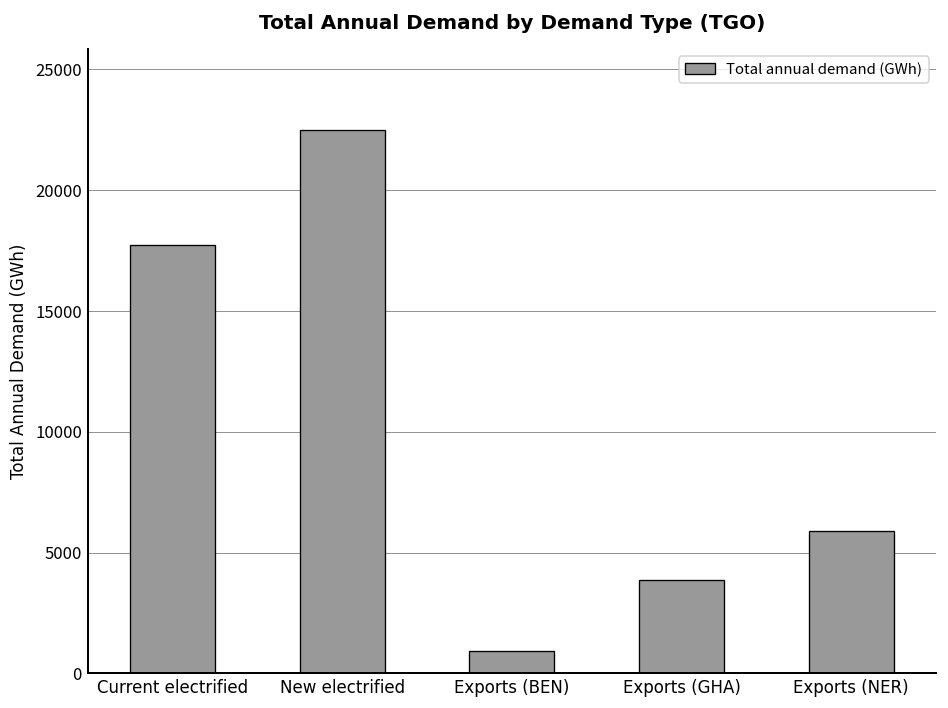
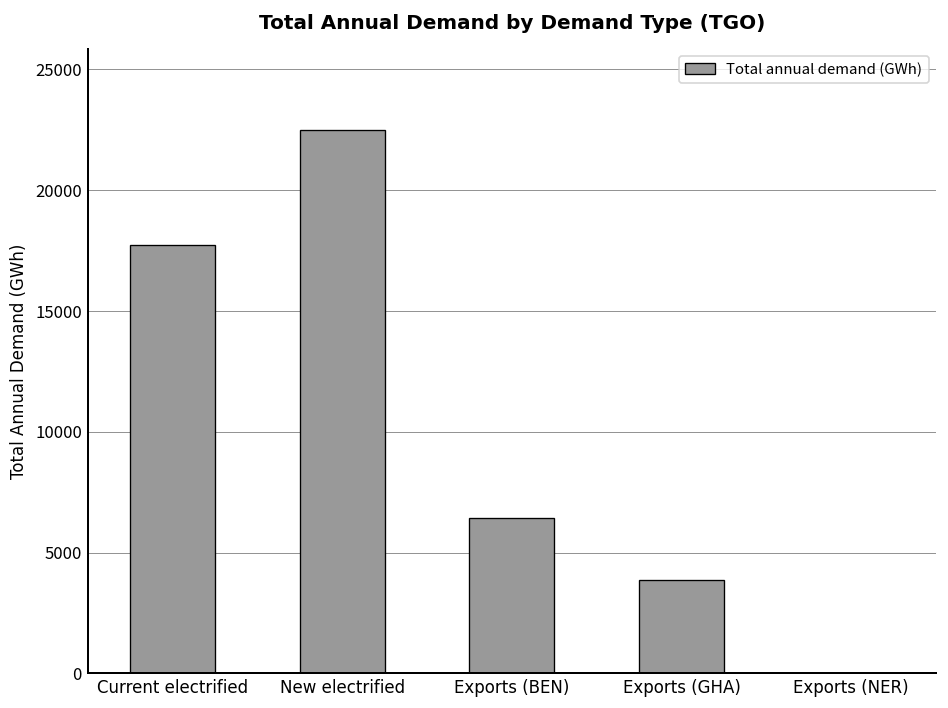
  {
    "Current electrified": 17700,
    "New electrified": 22500,
-   "Exports (BEN)": 900,
+   "Exports (BEN)": 6400,
    "Exports (GHA)": 3900,
-   "Exports (NER)": 5900
+   "Exports (NER)": 0
  }
